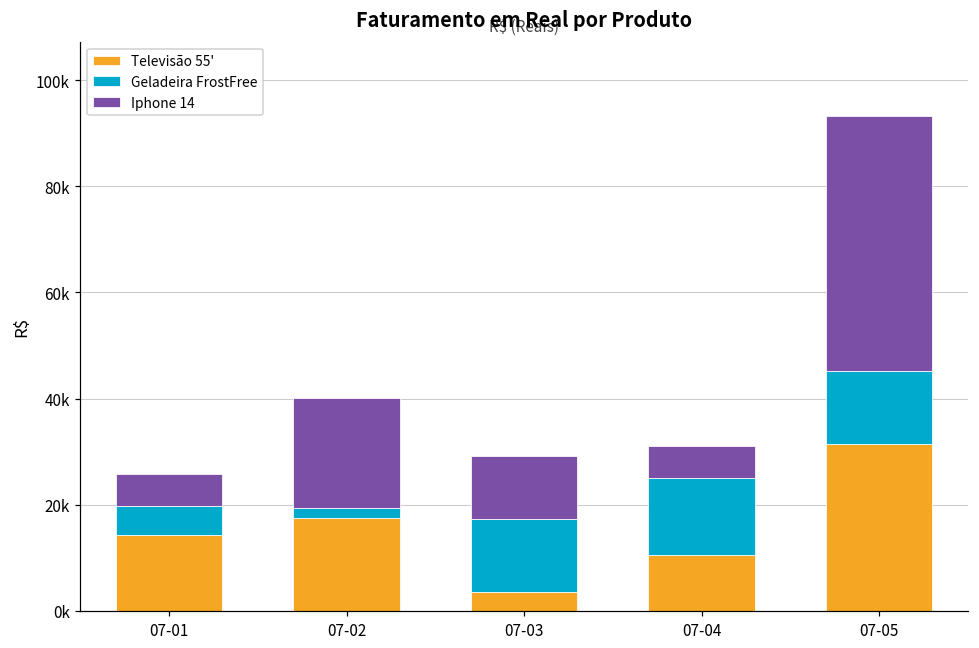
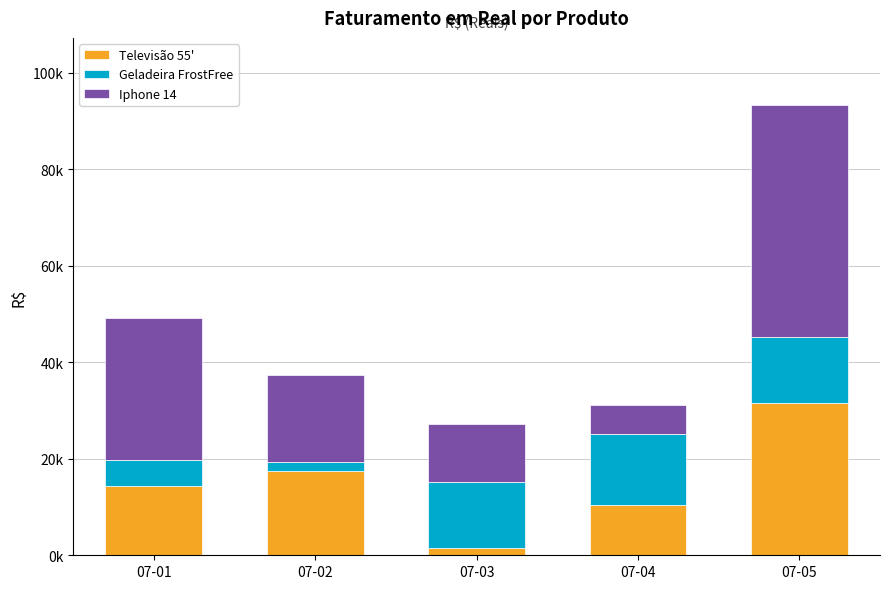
  {
    "Televisão 55'": {
      "07-01": 14000,
      "07-02": 17000,
-     "07-03": 3000,
+     "07-03": 1000,
      "07-04": 10000,
      "07-05": 31000
    },
    "Geladeira FrostFree": {
      "07-01": 5000,
      "07-02": 2000,
      "07-03": 14000,
      "07-04": 15000,
      "07-05": 14000
    },
    "Iphone 14": {
-     "07-01": 6000,
-     "07-02": 21000,
+     "07-01": 29000,
+     "07-02": 18000,
      "07-03": 12000,
      "07-04": 6000,
      "07-05": 48000
    }
  }
